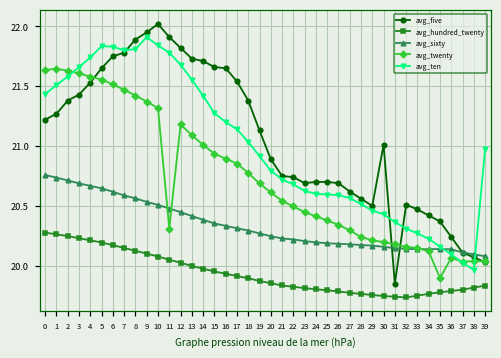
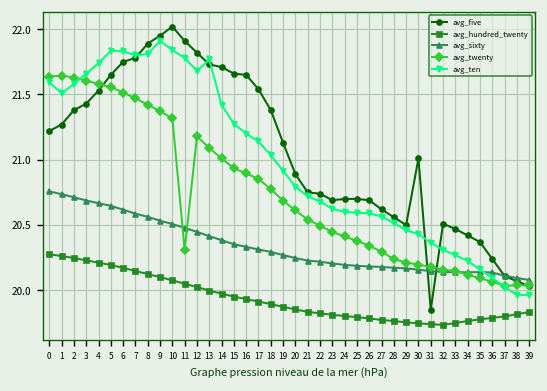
  {
    "avg_five": {
      "0": 21.22,
      "1": 21.27,
      "2": 21.38,
      "3": 21.43,
      "4": 21.53,
      "5": 21.65,
      "6": 21.75,
      "8": 21.89,
      "9": 21.95,
      "10": 22.02,
      "11": 21.91,
      "12": 21.82,
      "13": 21.73,
      "14": 21.71,
      "15": 21.66,
      "16": 21.65,
      "17": 21.54,
      "18": 21.38,
      "19": 21.13,
      "20": 20.89,
      "21": 20.75,
      "22": 20.74,
      "23": 20.69,
      "24": 20.70,
      "25": 20.70,
      "26": 20.69,
      "27": 20.62,
      "28": 20.56,
      "29": 20.50,
      "30": 21.01,
      "31": 19.85,
      "32": 20.51,
      "33": 20.47,
      "34": 20.42,
      "35": 20.37,
      "36": 20.24,
      "38": 20.07
    },
    "avg_twenty": {
      "0": 21.64,
      "1": 21.65,
      "2": 21.63,
      "3": 21.61,
      "4": 21.58,
      "5": 21.56,
      "6": 21.52,
      "7": 21.47,
      "8": 21.42,
      "9": 21.37,
      "10": 21.32,
      "11": 20.31,
      "12": 21.18,
      "13": 21.09,
      "14": 21.01,
      "15": 20.94,
      "16": 20.90,
      "17": 20.85,
      "18": 20.78,
      "19": 20.69,
      "20": 20.61,
      "21": 20.54,
      "22": 20.50,
      "23": 20.45,
      "24": 20.41,
      "25": 20.38,
      "26": 20.34,
      "27": 20.30,
      "28": 20.24,
      "29": 20.21,
      "30": 20.20,
      "31": 20.18,
-     "35": 19.90,
+     "35": 20.09,
      "36": 20.07,
      "38": 20.04
    },
    "avg_ten": {
-     "0": 21.44,
+     "0": 21.59,
      "1": 21.51,
      "2": 21.58,
      "3": 21.66,
      "4": 21.74,
      "5": 21.84,
      "6": 21.83,
      "8": 21.81,
      "9": 21.91,
      "10": 21.84,
      "11": 21.78,
      "12": 21.68,
-     "13": 21.56,
+     "13": 21.77,
      "14": 21.42,
      "15": 21.28,
      "16": 21.20,
      "17": 21.14,
      "18": 21.04,
      "19": 20.92,
      "20": 20.80,
      "21": 20.72,
      "22": 20.68,
      "23": 20.63,
      "24": 20.60,
      "25": 20.60,
      "26": 20.59,
      "27": 20.57,
      "28": 20.52,
      "29": 20.46,
      "30": 20.43,
      "31": 20.37,
      "32": 20.31,
      "33": 20.27,
      "34": 20.23,
      "36": 20.10,
      "38": 19.97,
-     "39": 20.97
+     "39": 19.97
    }
  }
